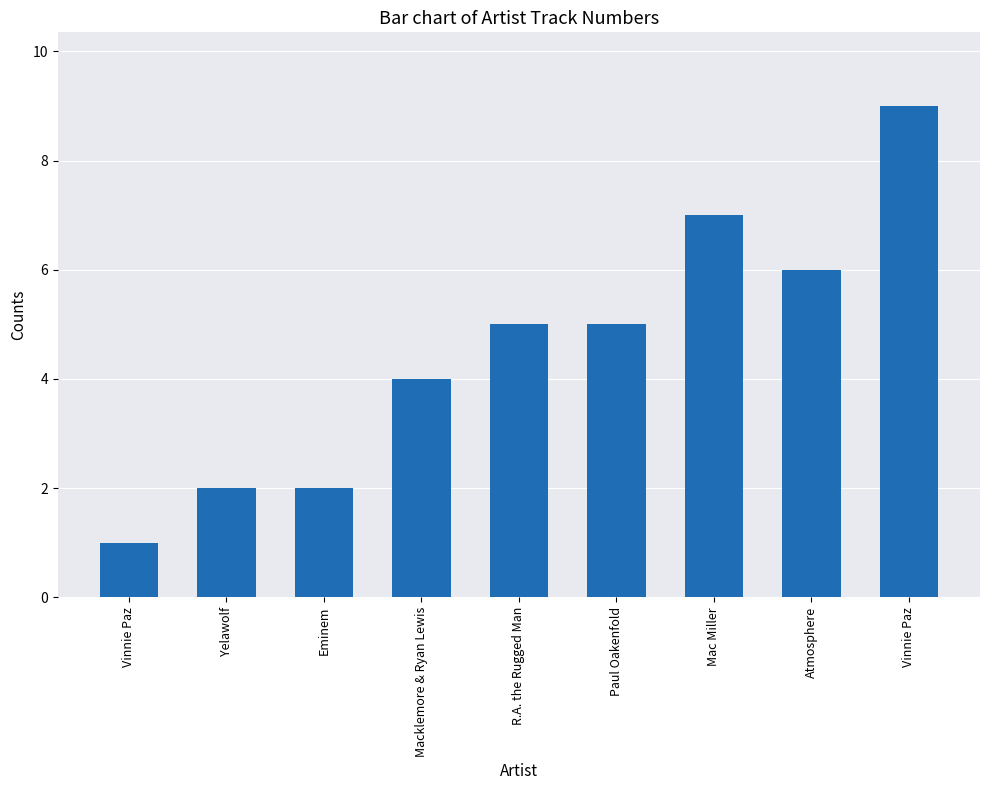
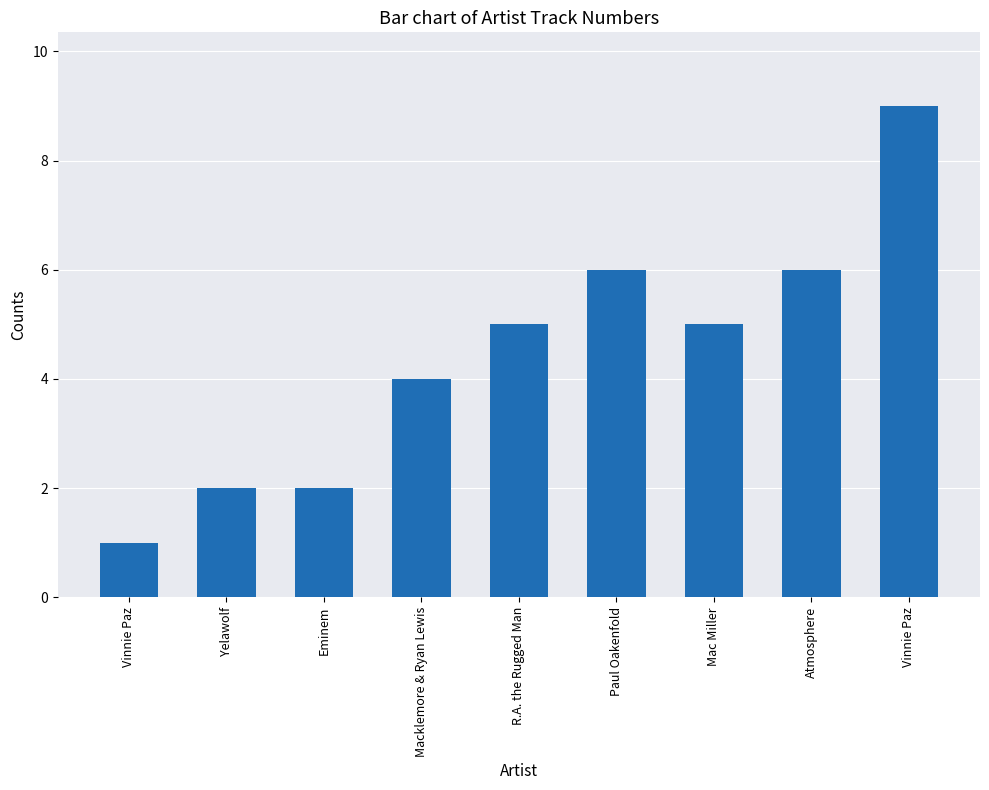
  {
    "Yelawolf": 2,
    "Eminem": 2,
    "Macklemore & Ryan Lewis": 4,
    "R.A. the Rugged Man": 5,
-   "Paul Oakenfold": 5,
-   "Mac Miller": 7,
+   "Paul Oakenfold": 6,
+   "Mac Miller": 5,
    "Atmosphere": 6
  }
